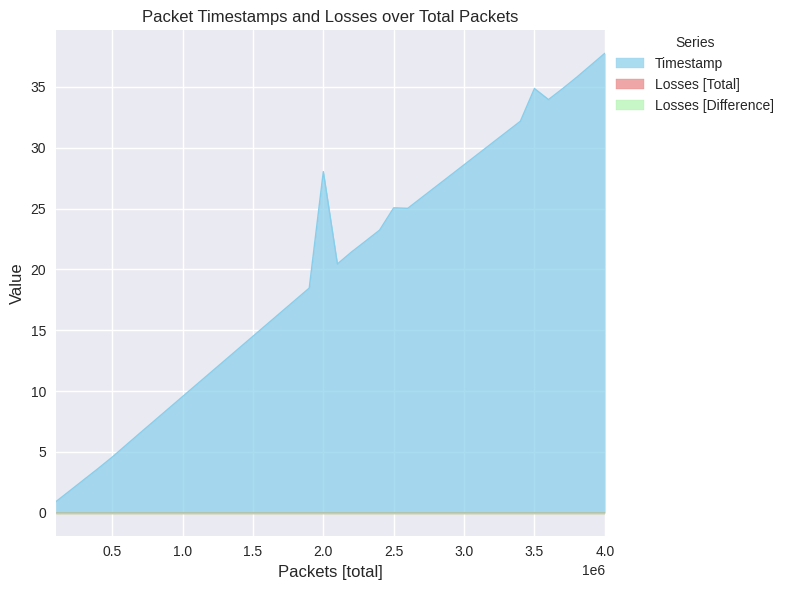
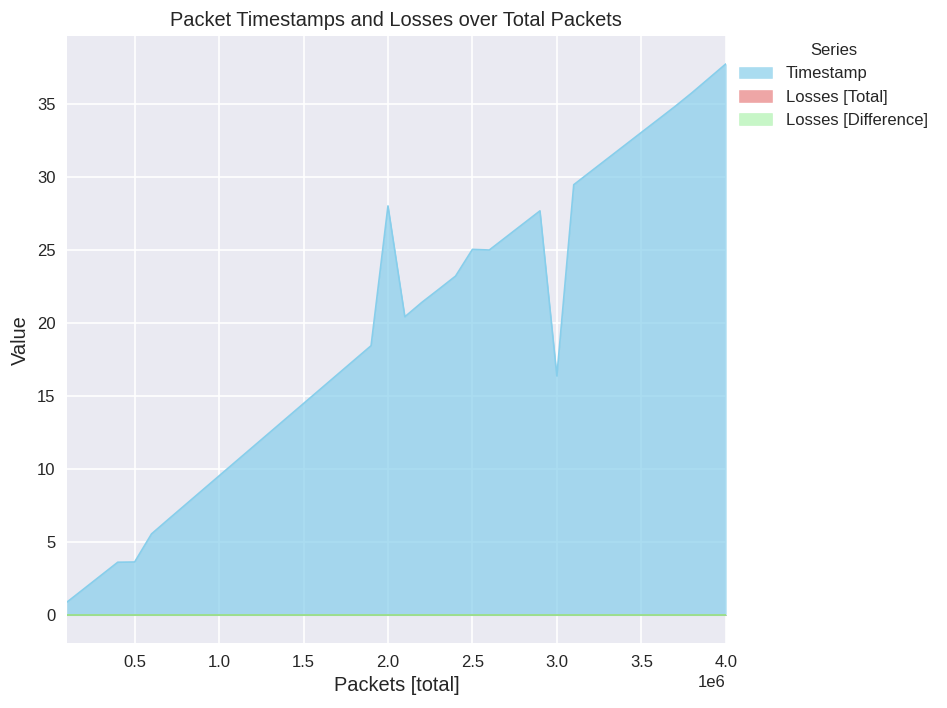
  {
    "Timestamp": {
-     "0.5": 4.6,
+     "0.5": 3.7,
      "1.0": 9.6,
      "1.5": 14.5,
      "2.0": 28.0,
      "2.5": 25.1,
-     "3.0": 28.6,
-     "3.5": 34.9,
+     "3.0": 16.4,
+     "3.5": 33.1,
      "4.0": 37.8
    },
    "Losses [Difference]": {
      "0.5": 0.0,
      "1.0": 0.0,
      "1.5": 0.0,
      "2.0": 0.0,
      "2.5": 0.0,
      "3.0": 0.0,
      "3.5": 0.0,
      "4.0": 0.0
    }
  }
